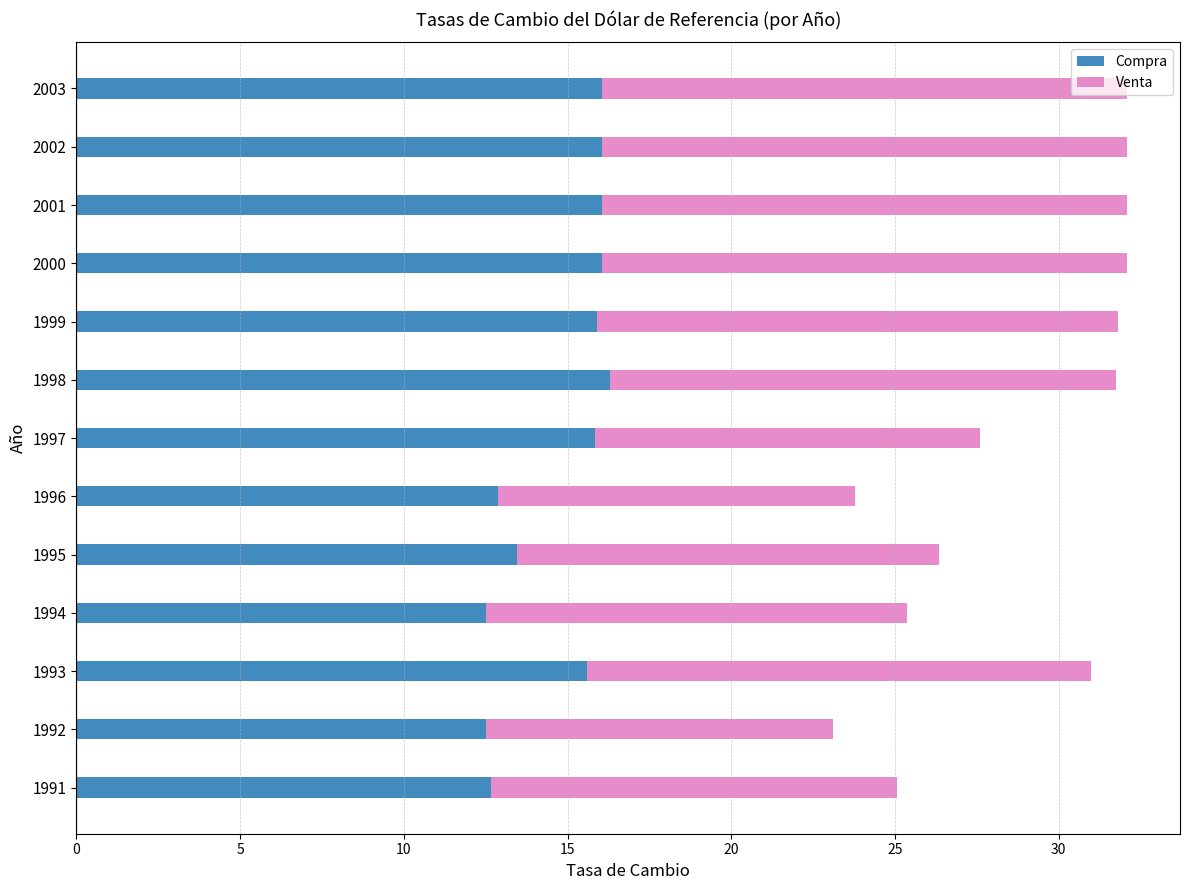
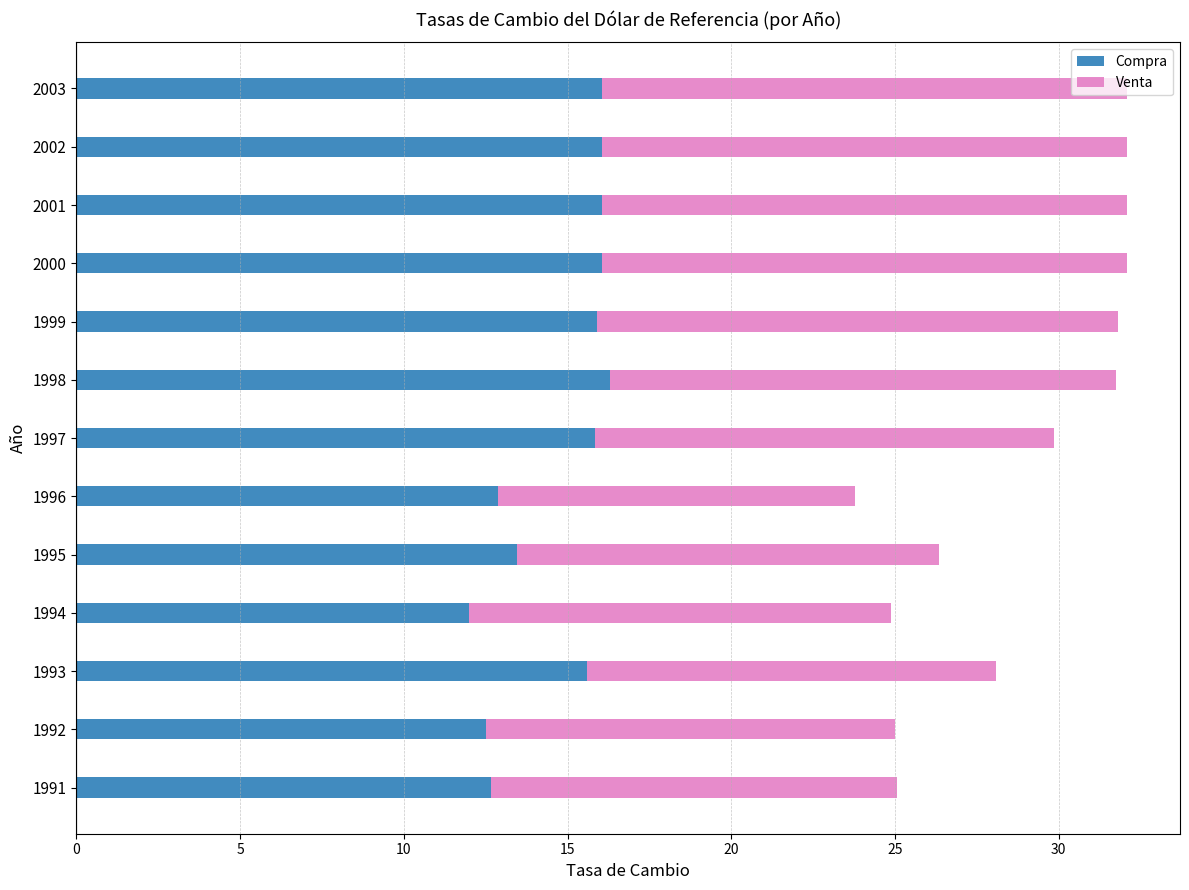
  {
    "Compra": {
      "2003": 16.1,
      "2002": 16.1,
      "2001": 16.1,
      "2000": 16.1,
      "1999": 15.9,
      "1998": 16.3,
      "1997": 15.8,
      "1996": 12.9,
      "1995": 13.5,
-     "1994": 12.5,
+     "1994": 12.0,
      "1993": 15.6,
      "1992": 12.5,
      "1991": 12.7
    },
    "Venta": {
      "2002": 16.0,
      "2001": 16.0,
      "2000": 16.0,
      "1999": 15.9,
      "1998": 15.4,
-     "1997": 11.8,
+     "1997": 14.0,
      "1996": 10.9,
      "1995": 12.9,
      "1994": 12.9,
-     "1993": 15.4,
-     "1992": 10.6,
+     "1993": 12.5,
+     "1992": 12.5,
      "1991": 12.4
    }
  }
